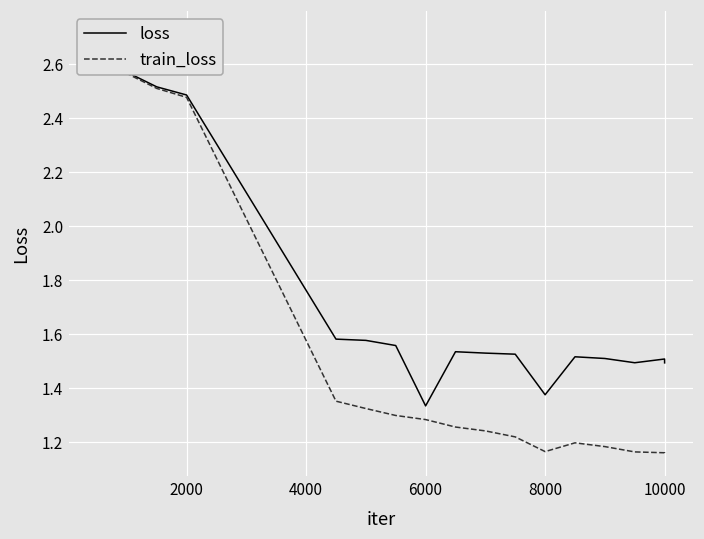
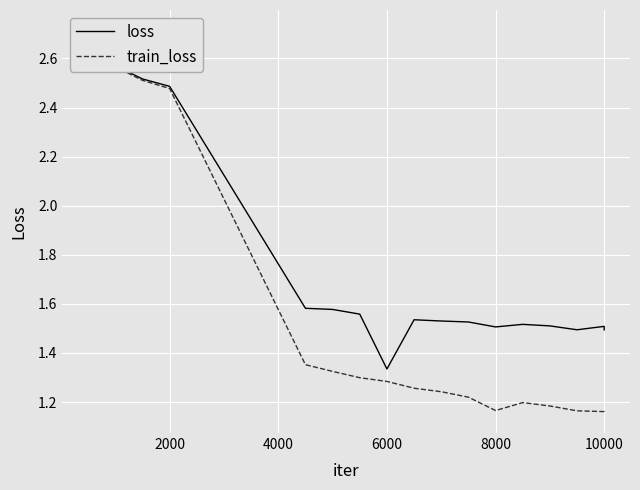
  {
    "loss": {
      "6000": 1.33,
-     "8000": 1.38,
+     "8000": 1.51,
      "10000": 1.49
    },
    "train_loss": {
      "6000": 1.28,
      "8000": 1.17,
      "10000": 1.15
    }
  }
